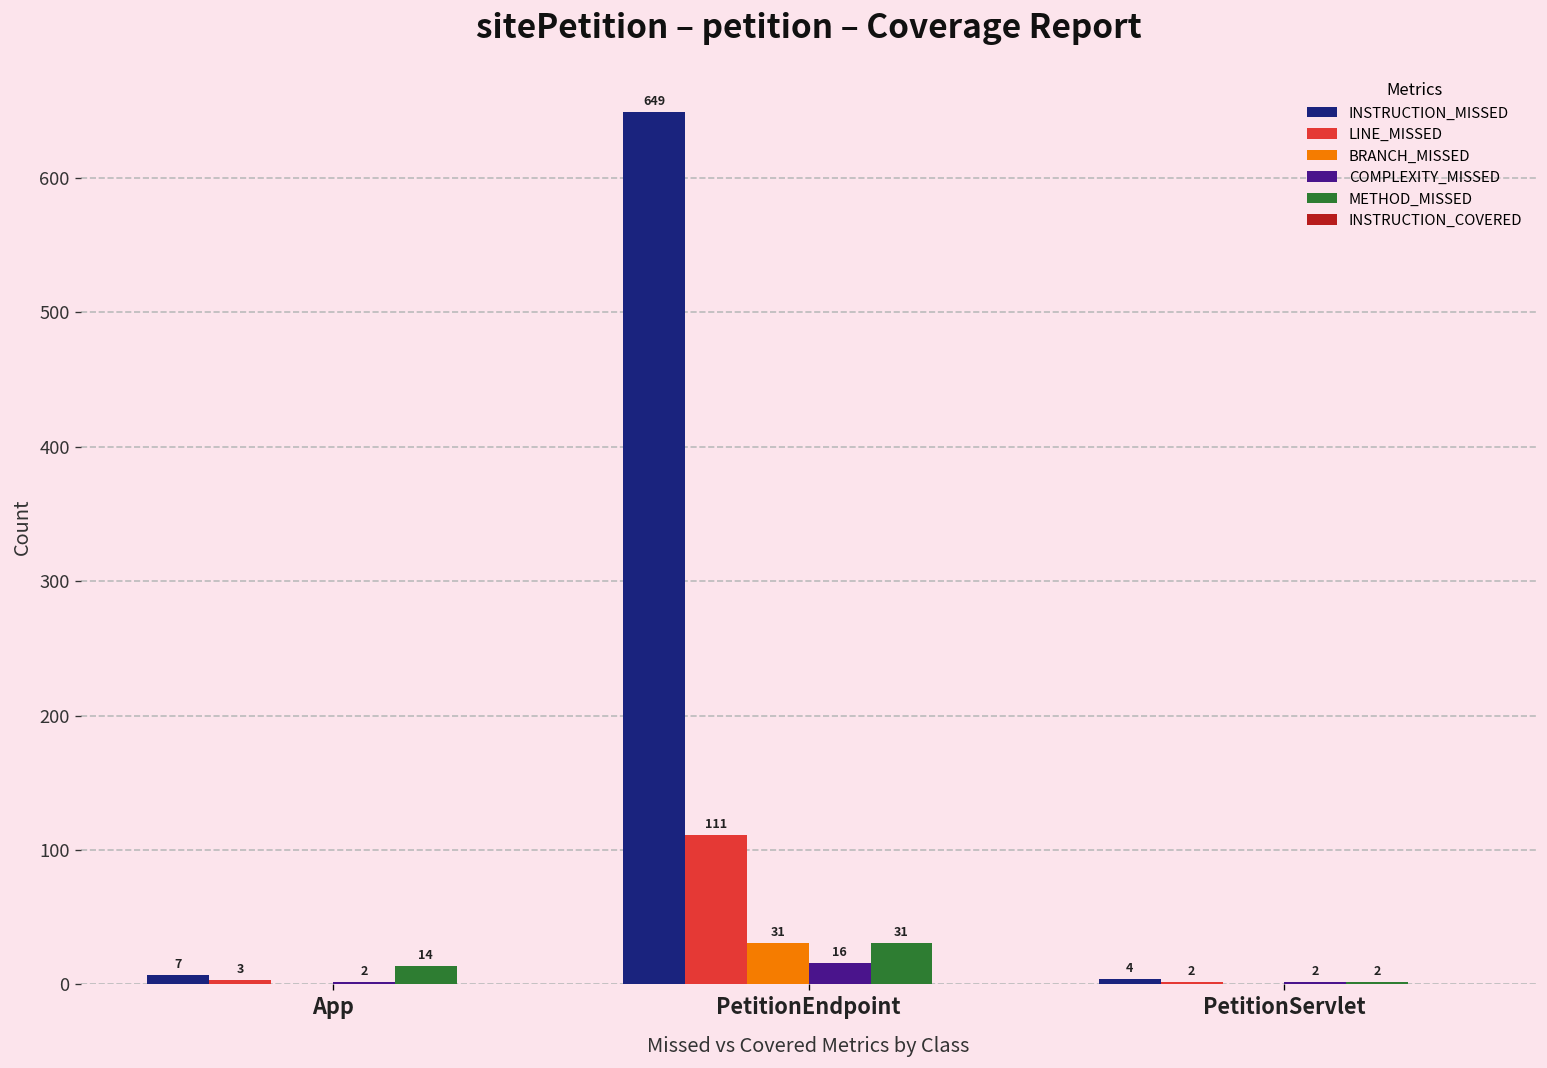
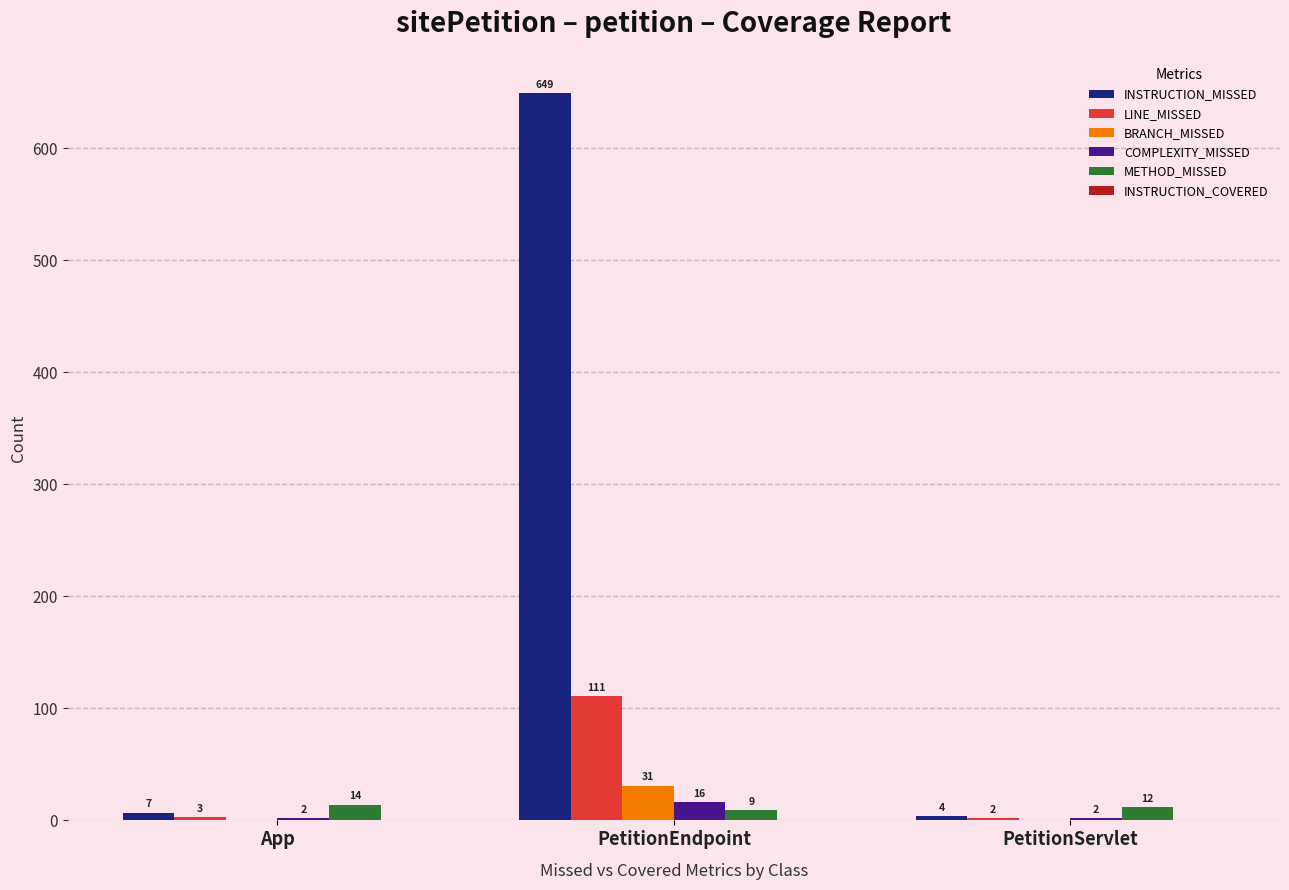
  {
    "BRANCH_MISSED": {
      "PetitionEndpoint": 31
    },
    "METHOD_MISSED": {
      "App": 14,
-     "PetitionEndpoint": 31,
-     "PetitionServlet": 2
+     "PetitionEndpoint": 9,
+     "PetitionServlet": 12
    }
  }
